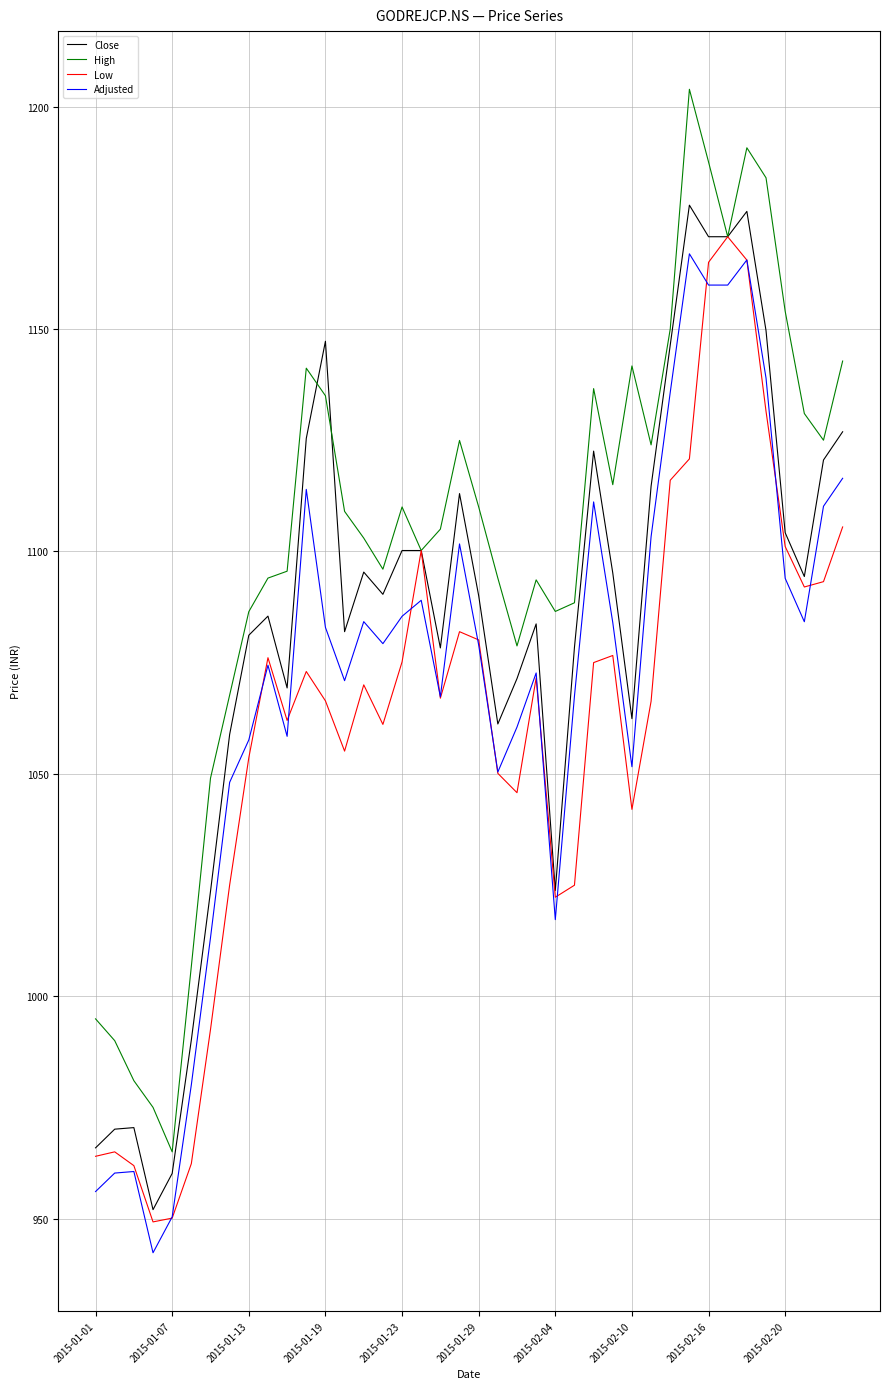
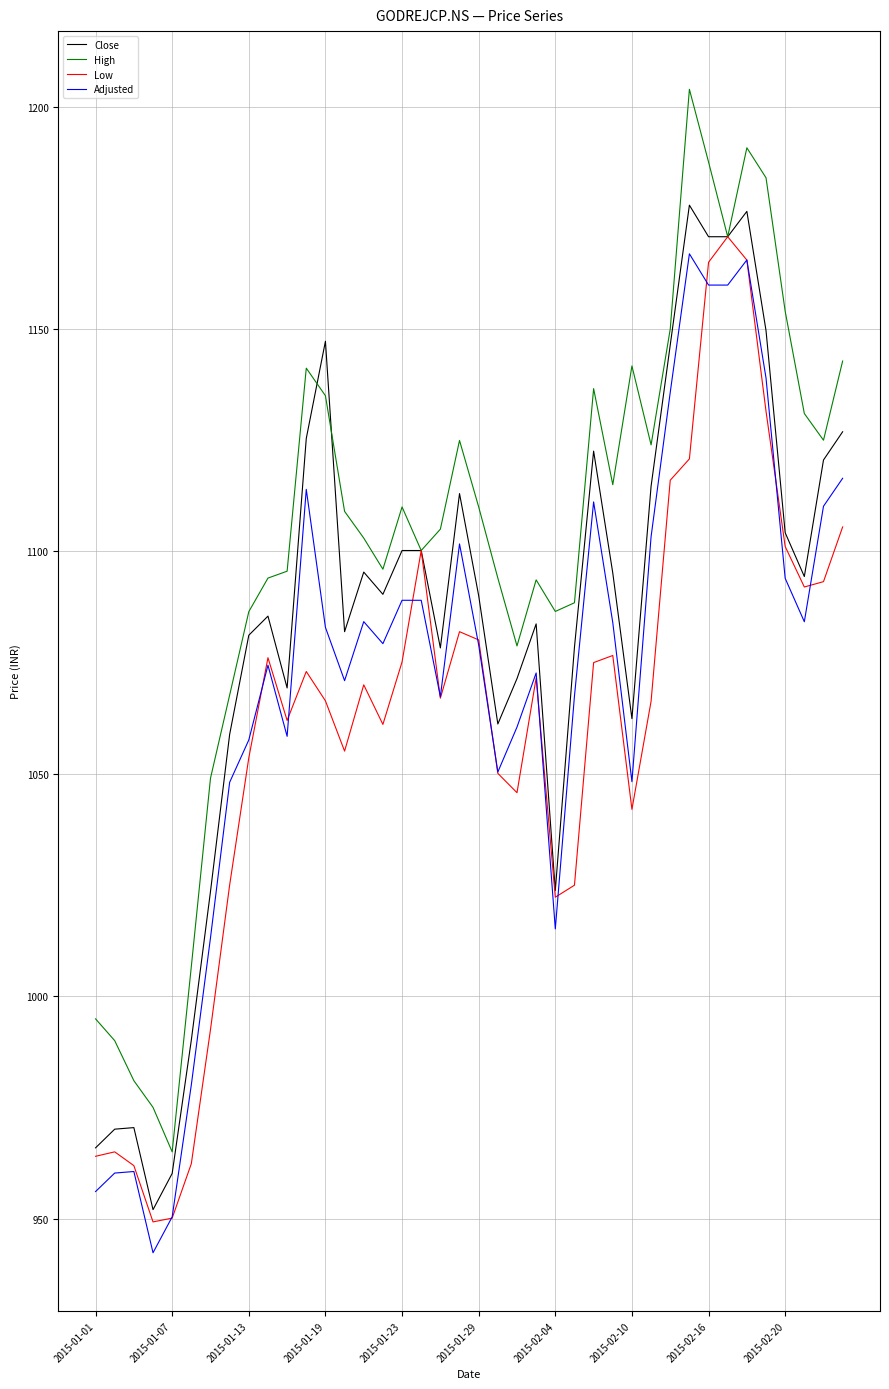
  {
    "Close": {
      "2015-01-01": 966,
      "2015-01-07": 960,
      "2015-01-13": 1081,
      "2015-01-19": 1147,
      "2015-01-23": 1100,
      "2015-01-29": 1090,
      "2015-02-04": 1024,
      "2015-02-10": 1062,
      "2015-02-16": 1171,
      "2015-02-20": 1104
    },
    "High": {
      "2015-01-01": 995,
      "2015-01-07": 965,
      "2015-01-13": 1086,
      "2015-01-19": 1135,
      "2015-01-23": 1110,
      "2015-01-29": 1110,
      "2015-02-04": 1087,
      "2015-02-10": 1142,
      "2015-02-16": 1188,
      "2015-02-20": 1154
    },
    "Low": {
      "2015-01-01": 964,
      "2015-01-13": 1054,
      "2015-01-19": 1066,
      "2015-01-23": 1075,
      "2015-01-29": 1080,
      "2015-02-04": 1022,
      "2015-02-10": 1042,
      "2015-02-16": 1165,
      "2015-02-20": 1101
    },
    "Adjusted": {
      "2015-01-01": 956,
      "2015-01-13": 1058,
      "2015-01-19": 1083,
-     "2015-01-23": 1085,
+     "2015-01-23": 1089,
      "2015-01-29": 1079,
-     "2015-02-04": 1017,
-     "2015-02-10": 1052,
+     "2015-02-04": 1015,
+     "2015-02-10": 1048,
      "2015-02-16": 1160,
      "2015-02-20": 1094
    }
  }
